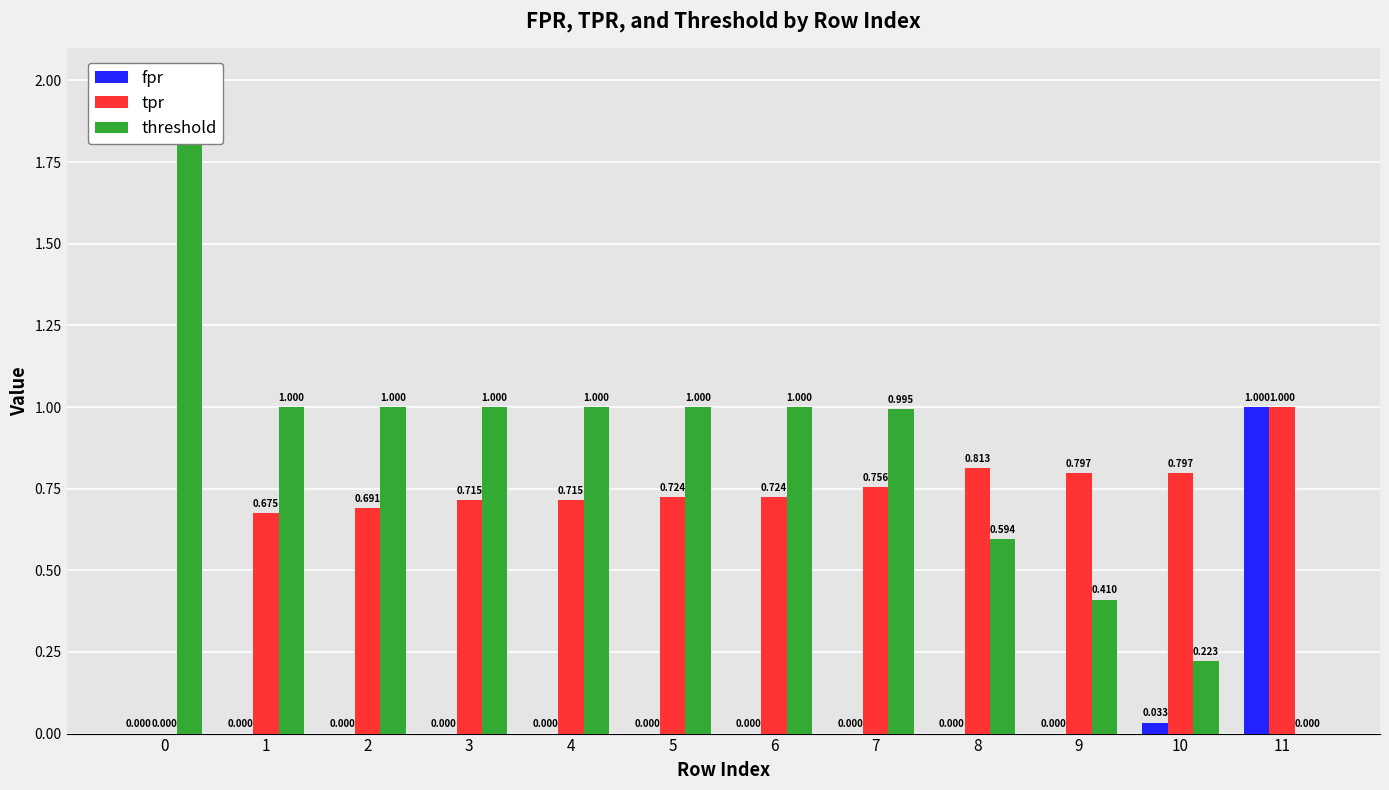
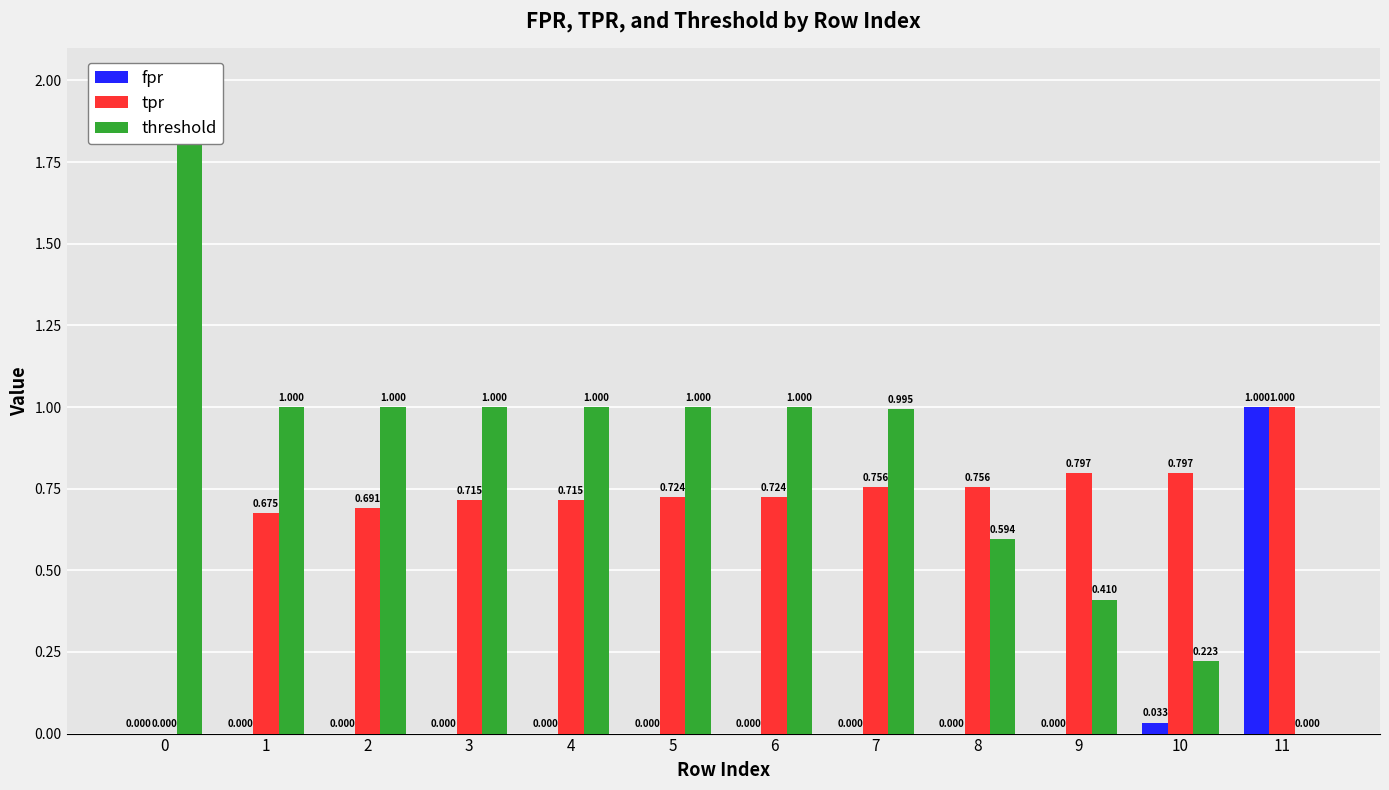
  {
    "fpr": {
      "0": 0.000,
      "1": 0.000,
      "2": 0.000,
      "3": 0.000,
      "4": 0.000,
      "5": 0.000,
      "6": 0.000,
      "7": 0.000,
      "8": 0.000,
      "9": 0.000,
      "10": 0.033,
      "11": 1.000
    },
    "tpr": {
      "0": 0.000,
      "1": 0.675,
      "2": 0.691,
      "3": 0.715,
      "4": 0.715,
      "5": 0.724,
      "6": 0.724,
      "7": 0.756,
-     "8": 0.813,
+     "8": 0.756,
      "9": 0.797,
      "10": 0.797,
      "11": 1.000
    },
    "threshold": {
      "1": 1.000,
      "2": 1.000,
      "3": 1.000,
      "4": 1.000,
      "5": 1.000,
      "6": 1.000,
      "7": 0.995,
      "8": 0.594,
      "9": 0.410,
      "10": 0.223,
      "11": 0.000
    }
  }
